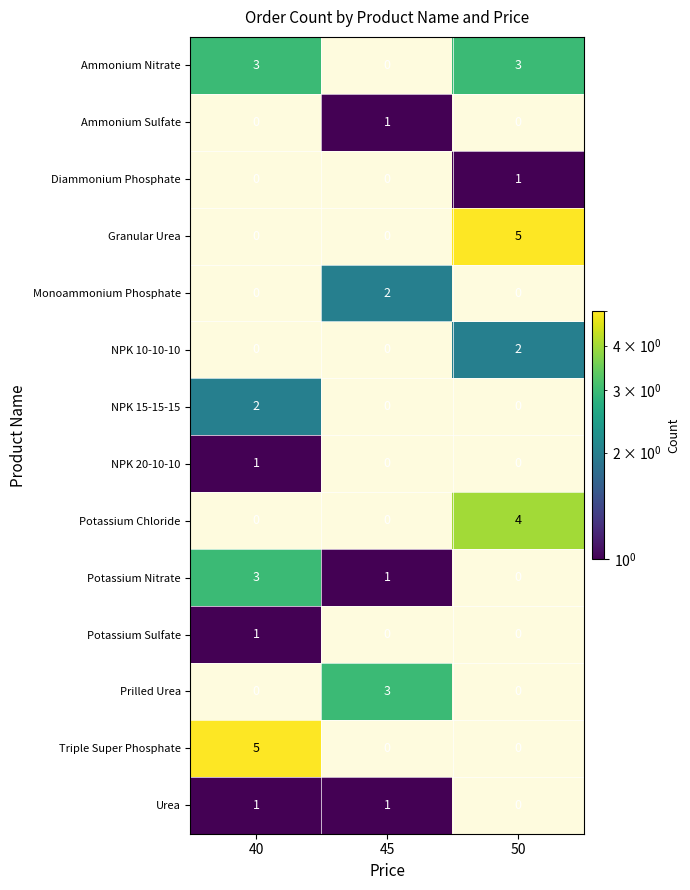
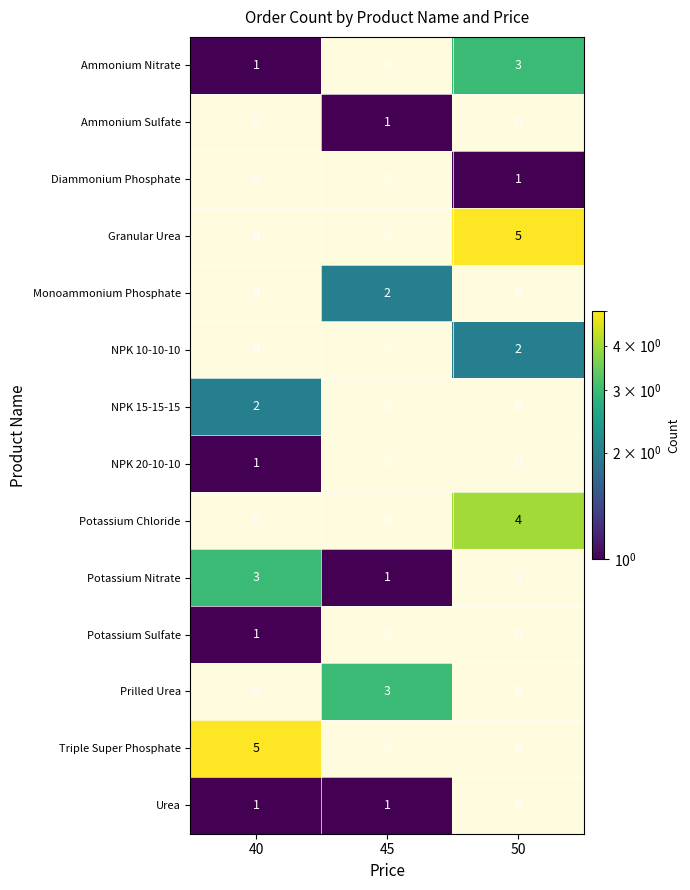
  {
    "Ammonium Nitrate": {
-     "40": 3,
+     "40": 1,
      "50": 3
    },
    "Ammonium Sulfate": {
      "45": 1
    },
    "Diammonium Phosphate": {
      "50": 1
    },
    "Granular Urea": {
      "50": 5
    },
    "Monoammonium Phosphate": {
      "45": 2
    },
    "NPK 10-10-10": {
      "50": 2
    },
    "NPK 15-15-15": {
      "40": 2
    },
    "NPK 20-10-10": {
      "40": 1
    },
    "Potassium Chloride": {
      "50": 4
    },
    "Potassium Nitrate": {
      "40": 3,
      "45": 1
    },
    "Potassium Sulfate": {
      "40": 1
    },
    "Prilled Urea": {
      "45": 3
    },
    "Triple Super Phosphate": {
      "40": 5
    },
    "Urea": {
      "40": 1,
      "45": 1
    }
  }
